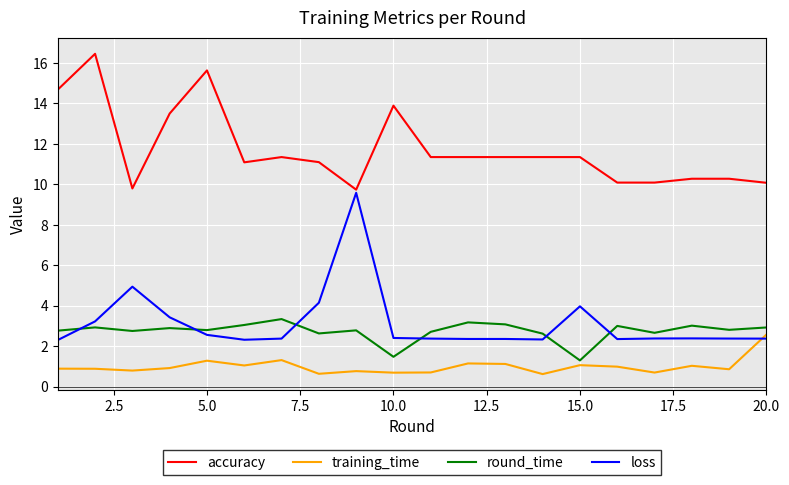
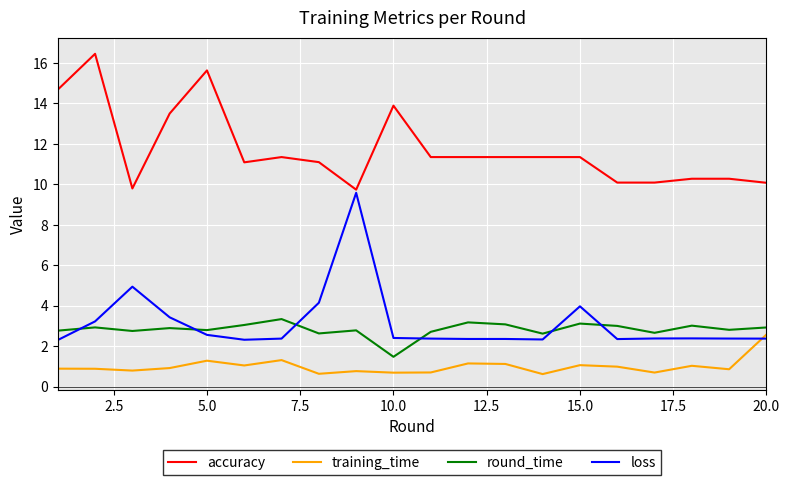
  {
    "accuracy": {
      "5.0": 15.6,
      "10.0": 13.9,
      "15.0": 11.4,
      "20.0": 10.1
    },
    "training_time": {
      "5.0": 1.3,
      "10.0": 0.7,
      "15.0": 1.1,
      "20.0": 2.6
    },
    "round_time": {
      "5.0": 2.8,
      "10.0": 1.5,
-     "15.0": 1.3,
+     "15.0": 3.1,
      "20.0": 2.9
    },
    "loss": {
      "5.0": 2.6,
      "10.0": 2.4,
      "15.0": 4.0,
      "20.0": 2.4
    }
  }
